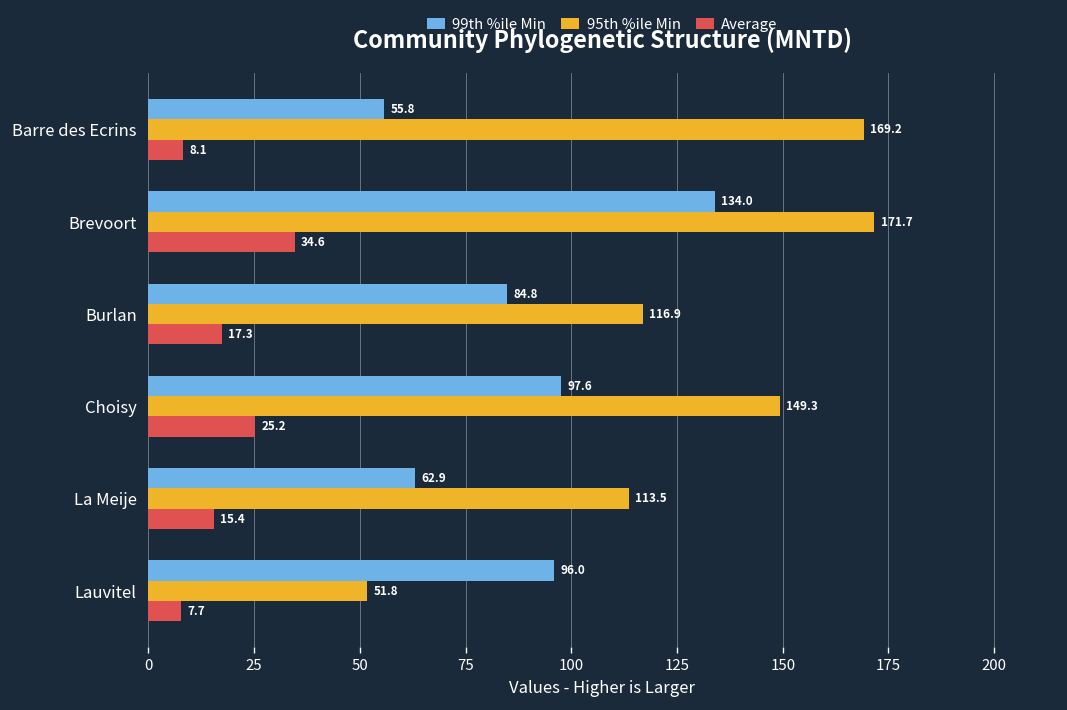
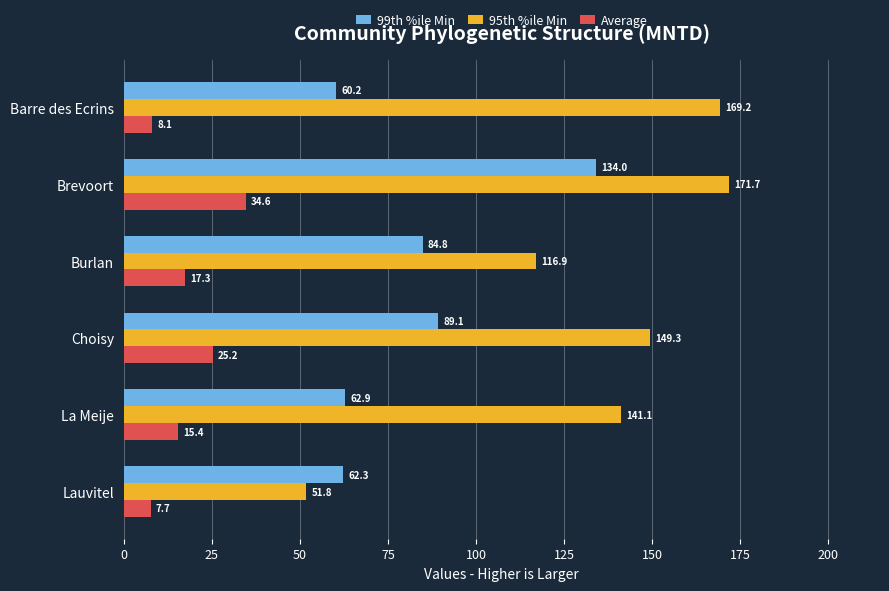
  {
    "99th %ile Min": {
-     "Barre des Ecrins": 55.8,
+     "Barre des Ecrins": 60.2,
      "Brevoort": 134.0,
      "Burlan": 84.8,
-     "Choisy": 97.6,
+     "Choisy": 89.1,
      "La Meije": 62.9,
-     "Lauvitel": 96.0
+     "Lauvitel": 62.3
    },
    "95th %ile Min": {
      "Barre des Ecrins": 169.2,
      "Brevoort": 171.7,
      "Burlan": 116.9,
      "Choisy": 149.3,
-     "La Meije": 113.5,
+     "La Meije": 141.1,
      "Lauvitel": 51.8
    },
    "Average": {
      "Barre des Ecrins": 8.1,
      "Brevoort": 34.6,
      "Burlan": 17.3,
      "Choisy": 25.2,
      "La Meije": 15.4,
      "Lauvitel": 7.7
    }
  }
